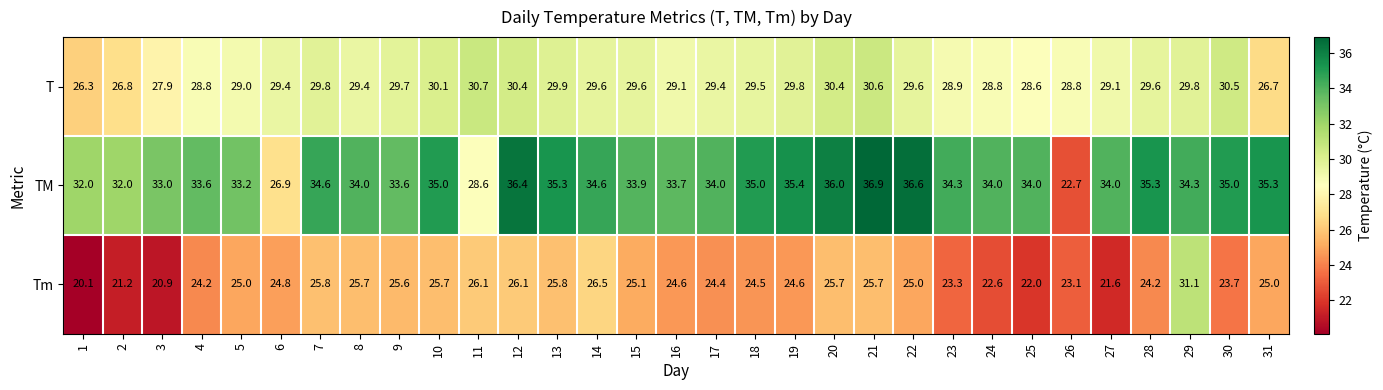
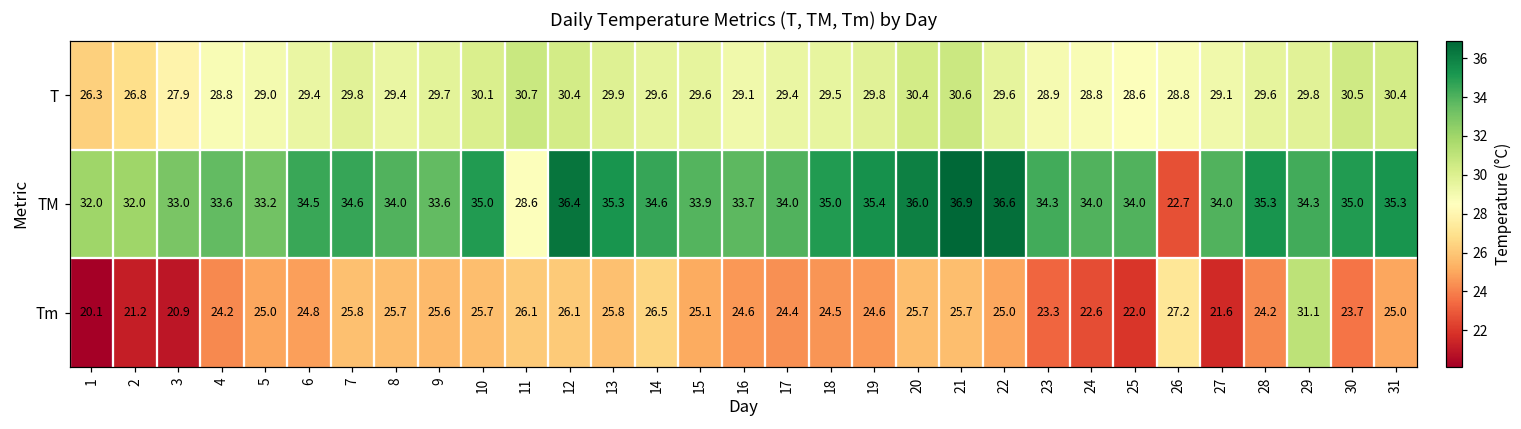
  {
    "T": {
      "1": 26.3,
      "2": 26.8,
      "3": 27.9,
      "4": 28.8,
      "5": 29.0,
      "6": 29.4,
      "7": 29.8,
      "8": 29.4,
      "9": 29.7,
      "10": 30.1,
      "11": 30.7,
      "12": 30.4,
      "13": 29.9,
      "14": 29.6,
      "15": 29.6,
      "16": 29.1,
      "17": 29.4,
      "18": 29.5,
      "19": 29.8,
      "20": 30.4,
      "21": 30.6,
      "22": 29.6,
      "23": 28.9,
      "24": 28.8,
      "25": 28.6,
      "26": 28.8,
      "27": 29.1,
      "28": 29.6,
      "29": 29.8,
      "30": 30.5,
-     "31": 26.7
+     "31": 30.4
    },
    "TM": {
      "1": 32.0,
      "2": 32.0,
      "3": 33.0,
      "4": 33.6,
      "5": 33.2,
-     "6": 26.9,
+     "6": 34.5,
      "7": 34.6,
      "8": 34.0,
      "9": 33.6,
      "10": 35.0,
      "11": 28.6,
      "12": 36.4,
      "13": 35.3,
      "14": 34.6,
      "15": 33.9,
      "16": 33.7,
      "17": 34.0,
      "18": 35.0,
      "19": 35.4,
      "20": 36.0,
      "21": 36.9,
      "22": 36.6,
      "23": 34.3,
      "24": 34.0,
      "25": 34.0,
      "26": 22.7,
      "27": 34.0,
      "28": 35.3,
      "29": 34.3,
      "30": 35.0,
      "31": 35.3
    },
    "Tm": {
      "1": 20.1,
      "2": 21.2,
      "3": 20.9,
      "4": 24.2,
      "5": 25.0,
      "6": 24.8,
      "7": 25.8,
      "8": 25.7,
      "9": 25.6,
      "10": 25.7,
      "11": 26.1,
      "12": 26.1,
      "13": 25.8,
      "14": 26.5,
      "15": 25.1,
      "16": 24.6,
      "17": 24.4,
      "18": 24.5,
      "19": 24.6,
      "20": 25.7,
      "21": 25.7,
      "22": 25.0,
      "23": 23.3,
      "24": 22.6,
      "25": 22.0,
-     "26": 23.1,
+     "26": 27.2,
      "27": 21.6,
      "28": 24.2,
      "29": 31.1,
      "30": 23.7,
      "31": 25.0
    }
  }
